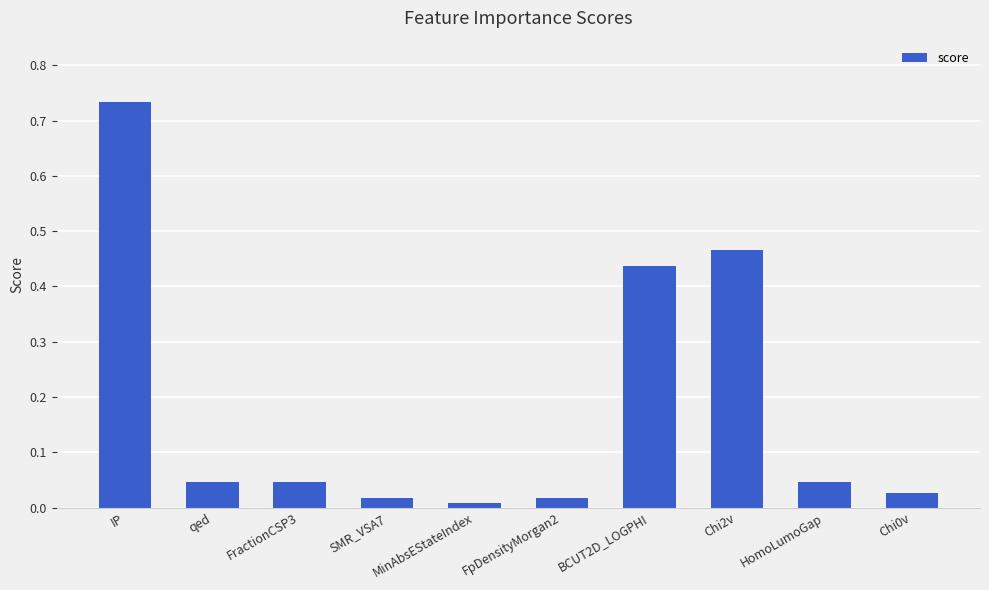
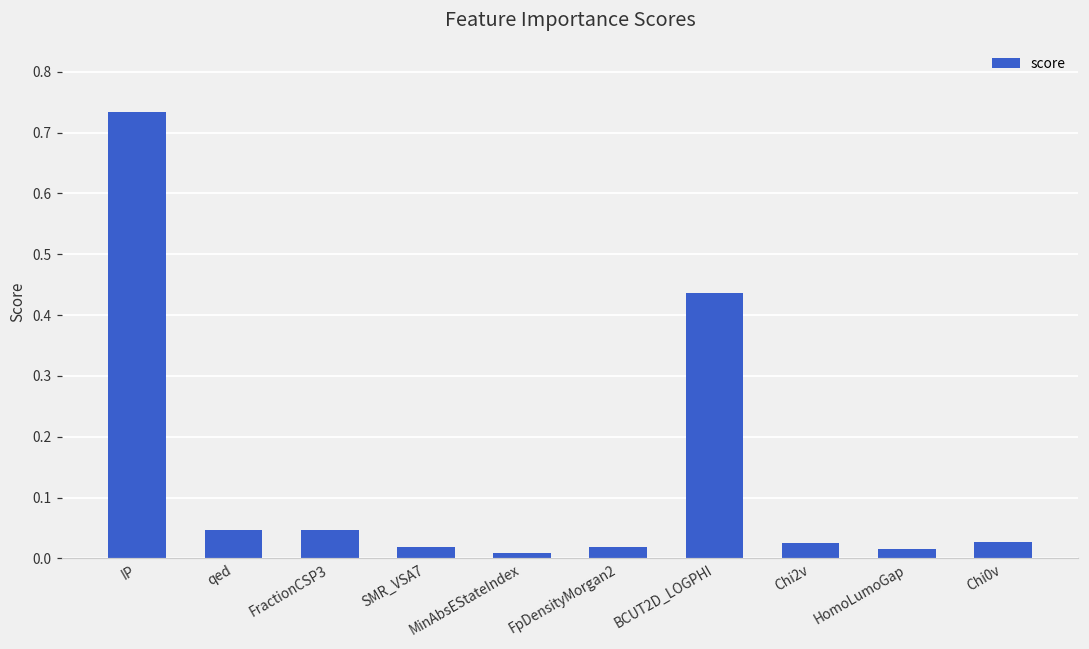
  {
    "IP": 0.73,
    "qed": 0.05,
    "FractionCSP3": 0.05,
    "SMR_VSA7": 0.02,
    "MinAbsEStateIndex": 0.01,
    "FpDensityMorgan2": 0.02,
    "BCUT2D_LOGPHI": 0.44,
-   "Chi2v": 0.47,
-   "HomoLumoGap": 0.05,
+   "Chi2v": 0.03,
+   "HomoLumoGap": 0.02,
    "Chi0v": 0.03
  }
